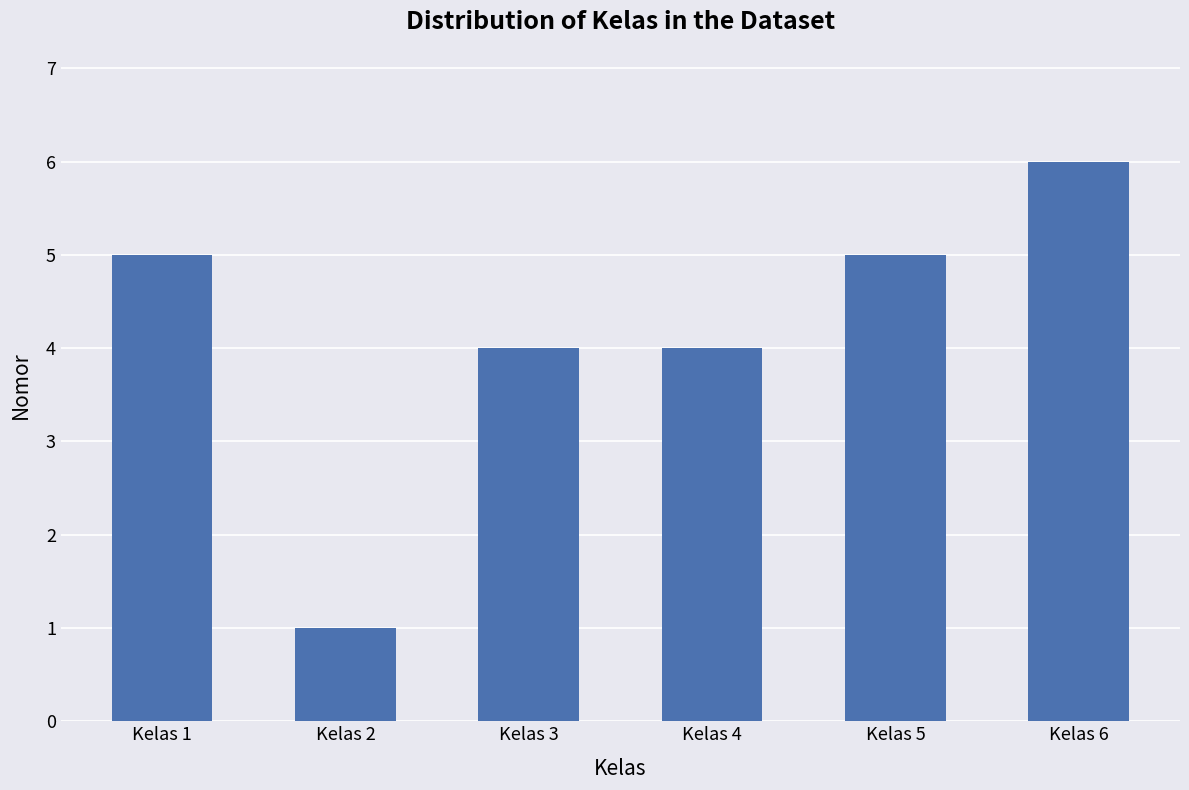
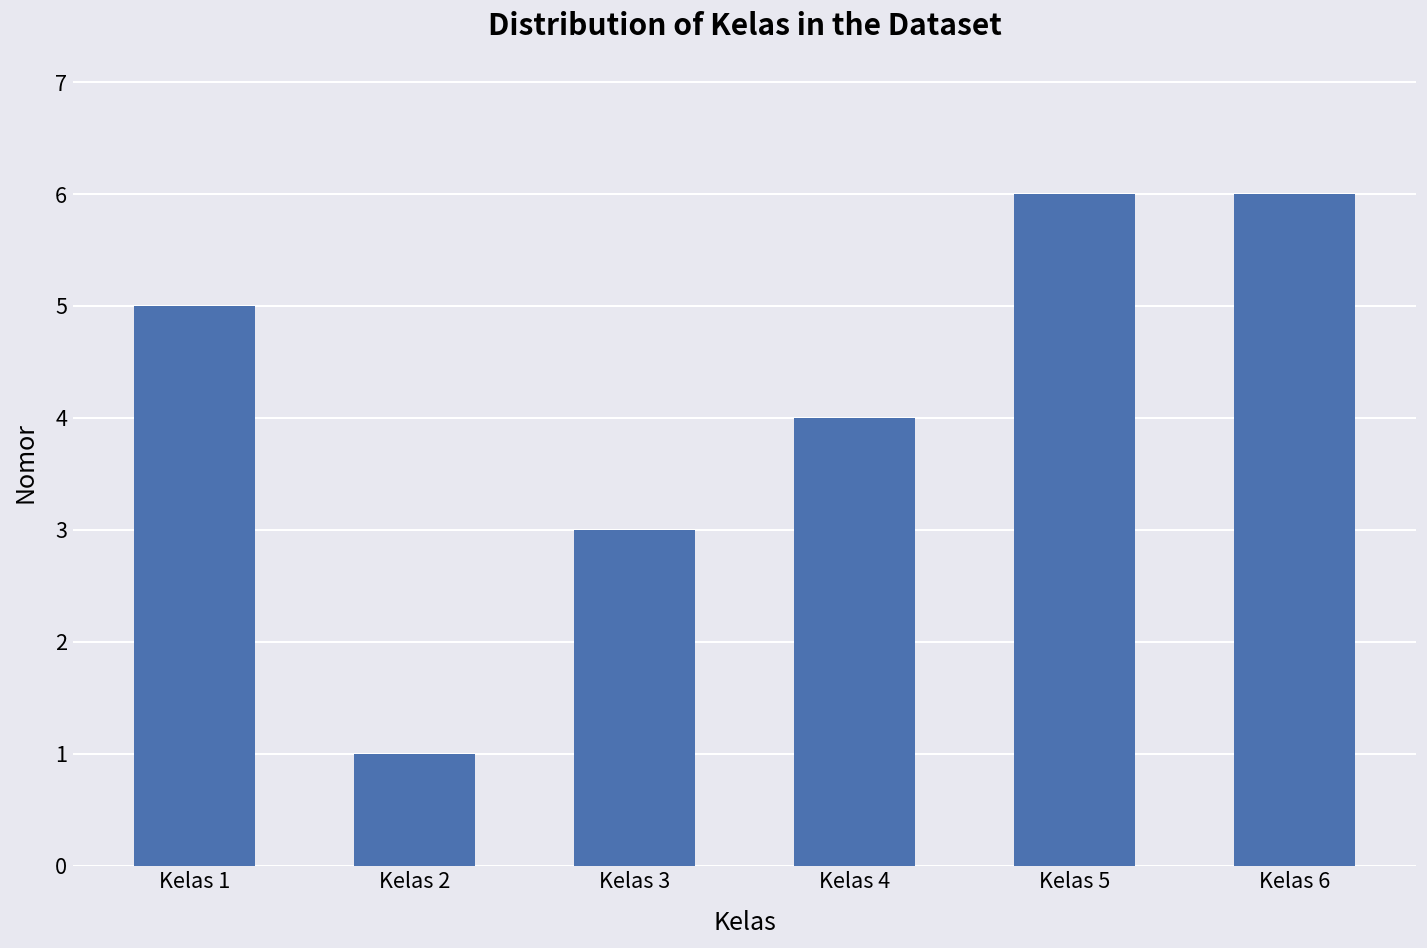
  {
    "Kelas 1": 5,
    "Kelas 2": 1,
-   "Kelas 3": 4,
+   "Kelas 3": 3,
    "Kelas 4": 4,
-   "Kelas 5": 5,
+   "Kelas 5": 6,
    "Kelas 6": 6
  }
